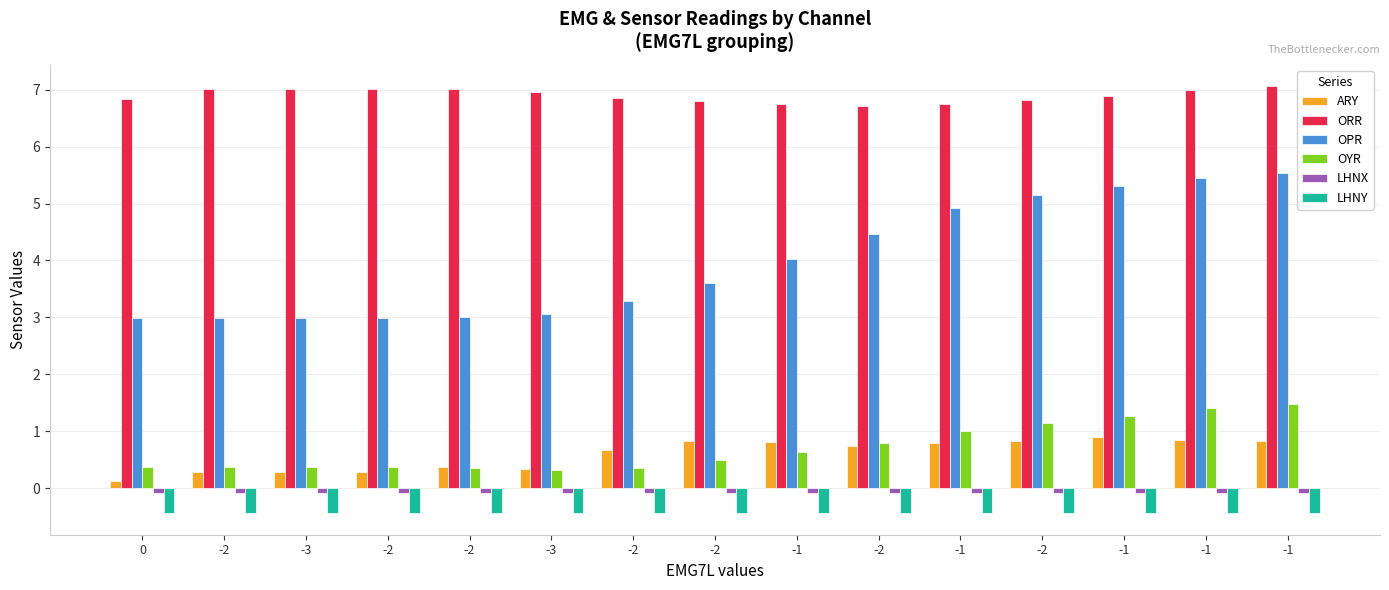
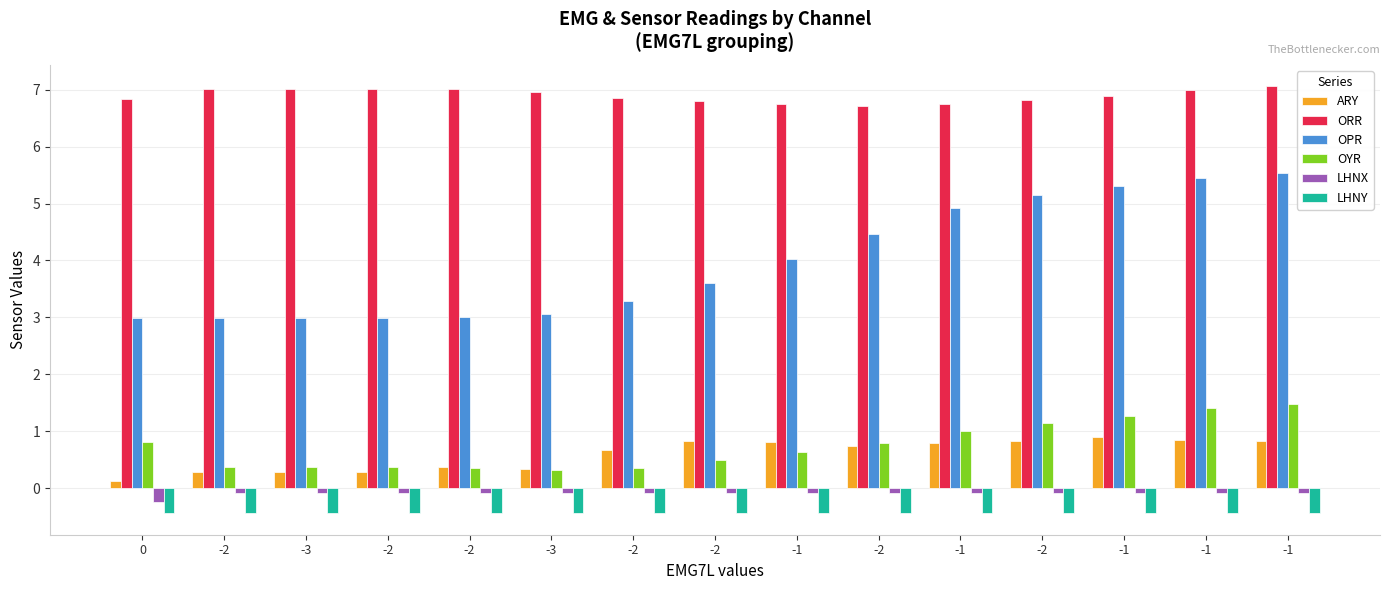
  {
    "ARY": {
      "0": 0.1
    },
    "ORR": {
      "0": 6.8
    },
    "OPR": {
      "0": 3.0
    },
    "OYR": {
-     "0": 0.4
+     "0": 0.8
    },
    "LHNX": {
-     "0": -0.1
+     "0": -0.2
    },
    "LHNY": {
      "0": -0.4
    }
  }
